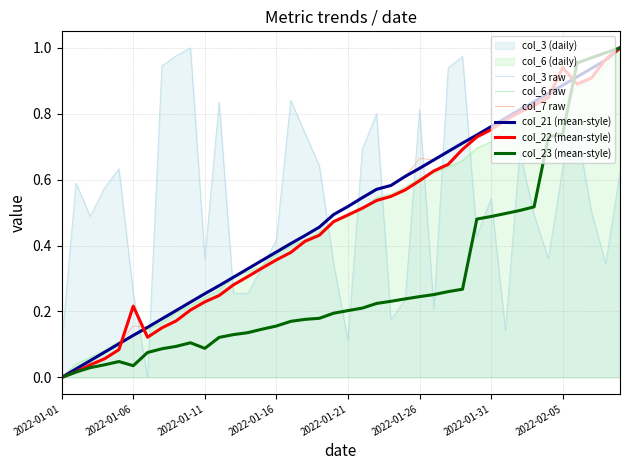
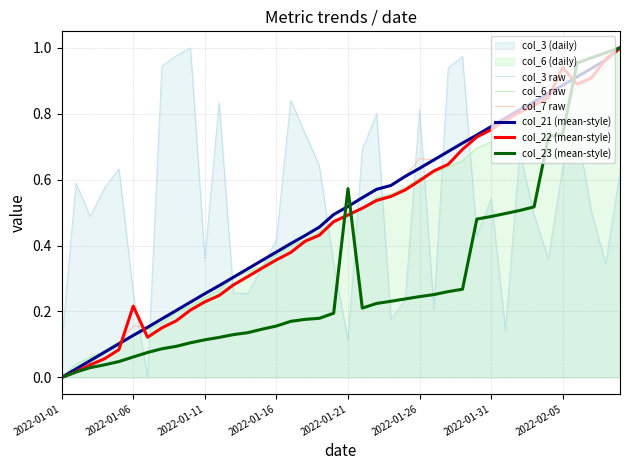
  {
    "col_7 raw": {
      "2022-01-06": 0.16,
      "2022-01-26": 0.66
    },
    "col_21 (mean-style)": {
      "2022-01-26": 0.63
    },
    "col_22 (mean-style)": {
      "2022-01-06": 0.22,
      "2022-01-11": 0.23,
      "2022-01-16": 0.36,
      "2022-01-26": 0.60
    },
    "col_23 (mean-style)": {
-     "2022-01-06": 0.04,
-     "2022-01-11": 0.09,
+     "2022-01-06": 0.06,
+     "2022-01-11": 0.11,
      "2022-01-16": 0.16,
-     "2022-01-21": 0.20,
+     "2022-01-21": 0.57,
      "2022-01-26": 0.25,
      "2022-01-31": 0.49
    }
  }
